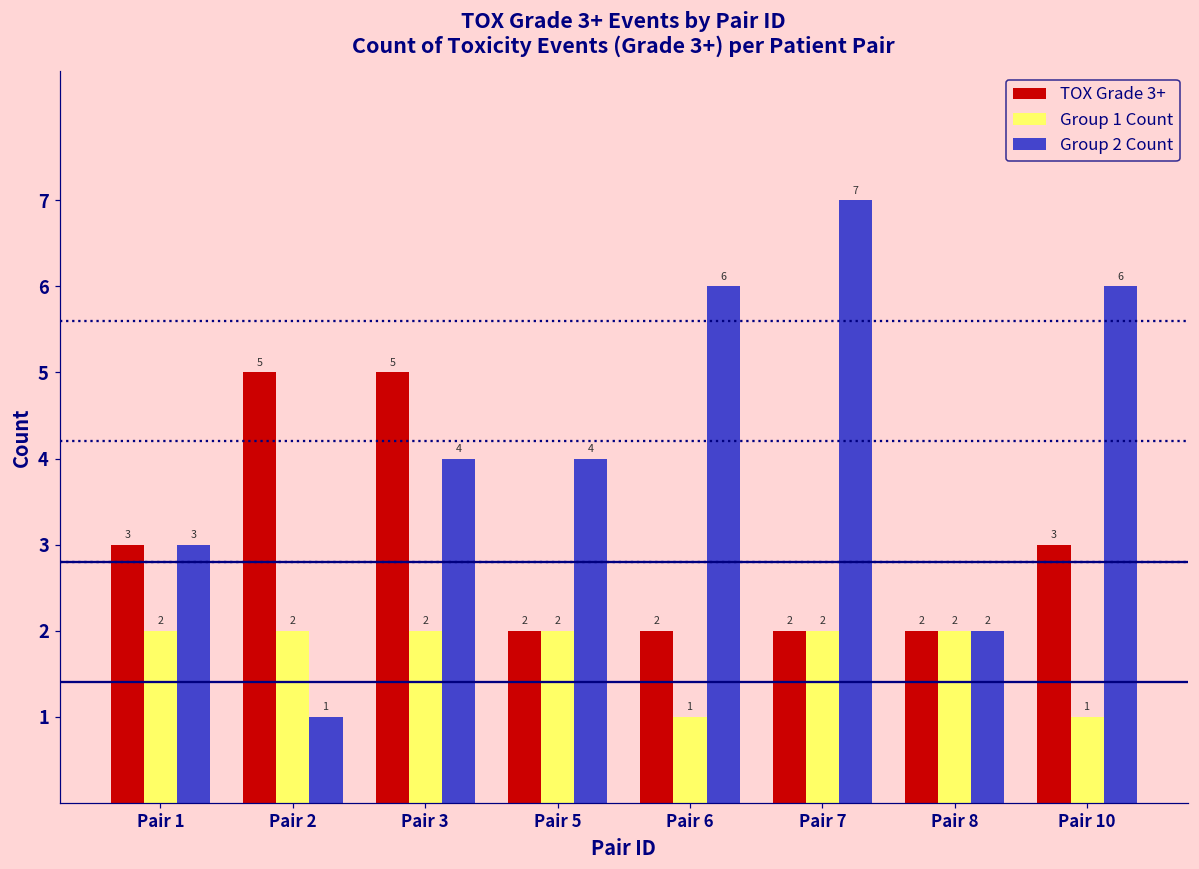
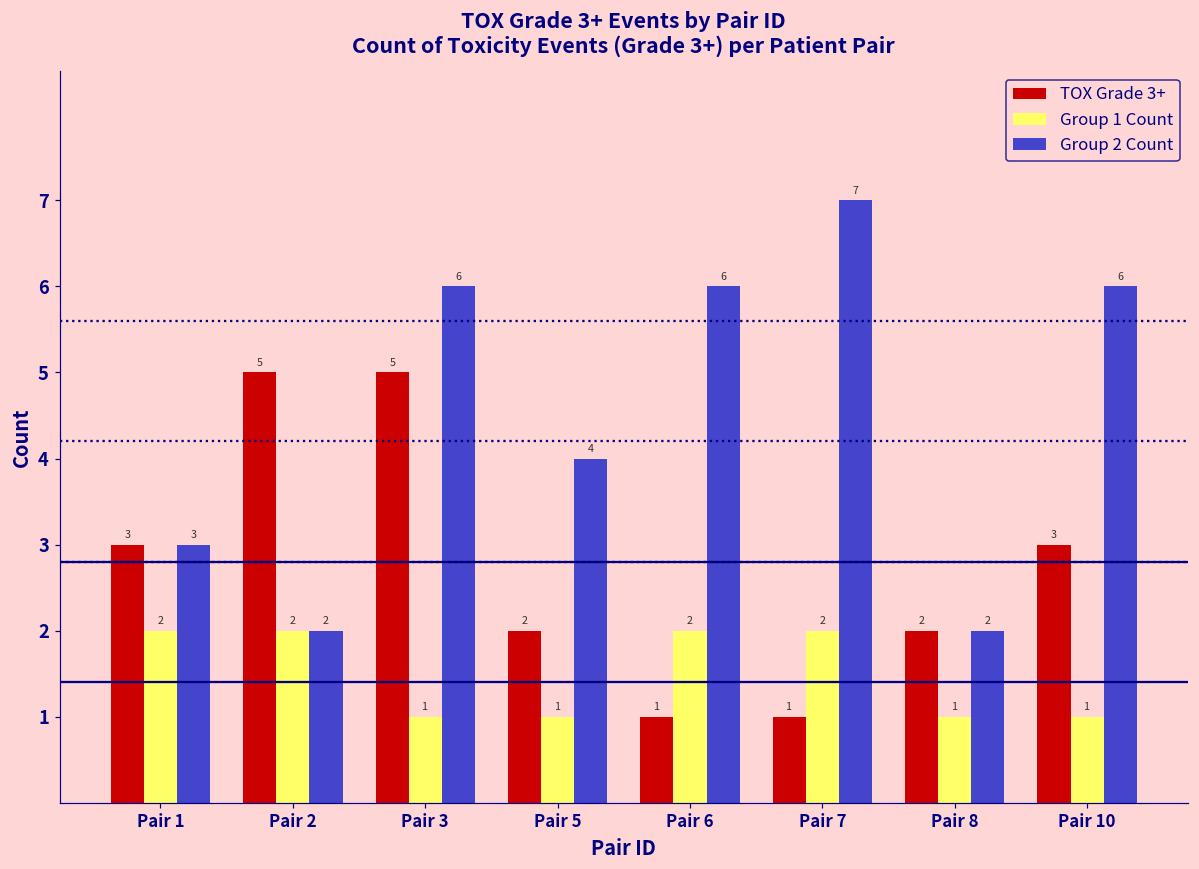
  {
    "TOX Grade 3+": {
      "Pair 1": 3,
      "Pair 2": 5,
      "Pair 3": 5,
      "Pair 5": 2,
-     "Pair 6": 2,
-     "Pair 7": 2,
+     "Pair 6": 1,
+     "Pair 7": 1,
      "Pair 8": 2,
      "Pair 10": 3
    },
    "Group 1 Count": {
      "Pair 1": 2,
      "Pair 2": 2,
-     "Pair 3": 2,
-     "Pair 5": 2,
-     "Pair 6": 1,
+     "Pair 3": 1,
+     "Pair 5": 1,
+     "Pair 6": 2,
      "Pair 7": 2,
-     "Pair 8": 2,
+     "Pair 8": 1,
      "Pair 10": 1
    },
    "Group 2 Count": {
      "Pair 1": 3,
-     "Pair 2": 1,
-     "Pair 3": 4,
+     "Pair 2": 2,
+     "Pair 3": 6,
      "Pair 5": 4,
      "Pair 6": 6,
      "Pair 7": 7,
      "Pair 8": 2,
      "Pair 10": 6
    }
  }
